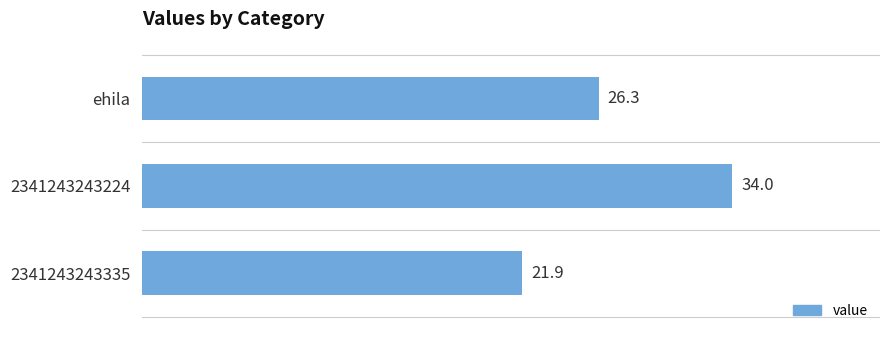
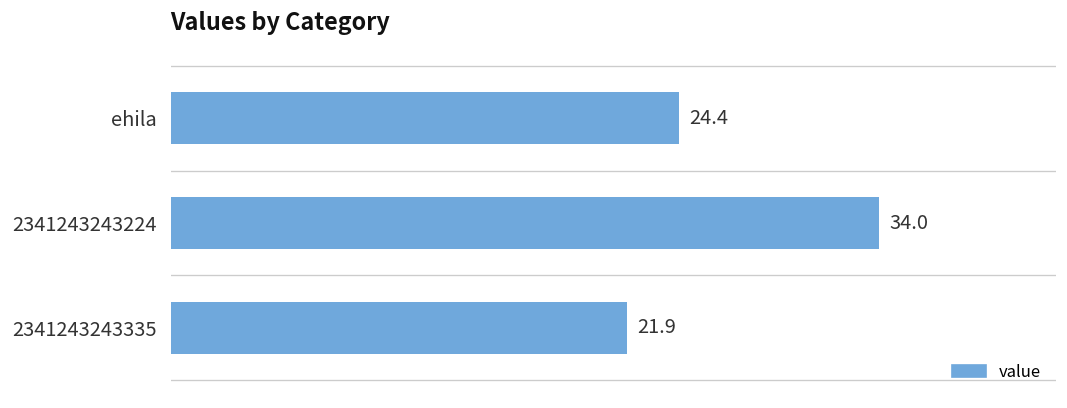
  {
-   "ehila": 26.3,
+   "ehila": 24.4,
    "2341243243224": 34.0,
    "2341243243335": 21.9
  }
